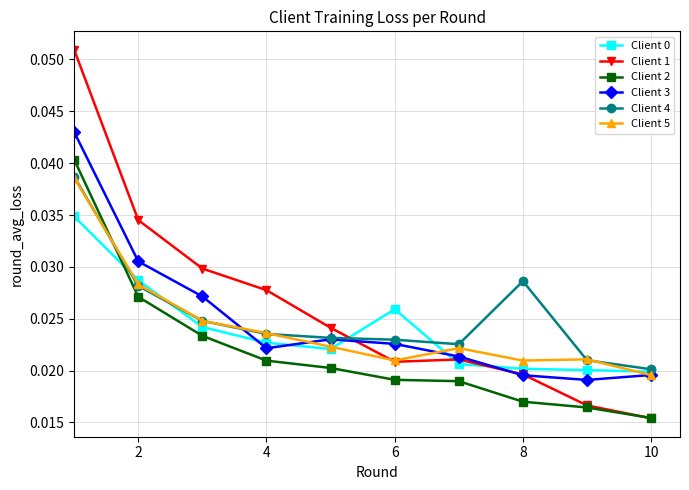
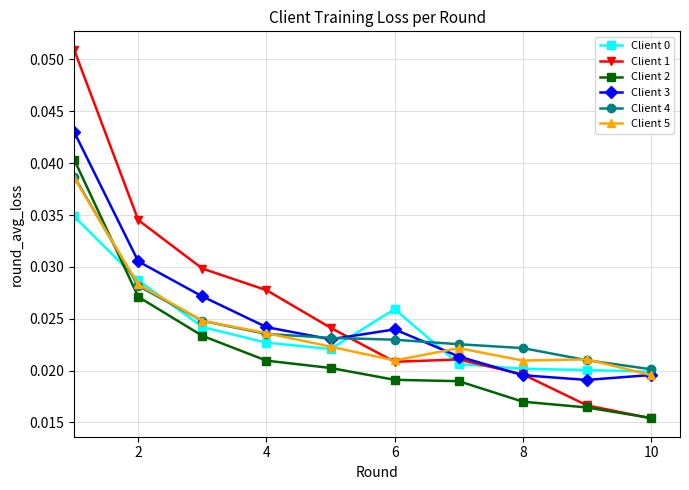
  {
    "Client 0": {
      "2": 0.0287,
      "4": 0.0227,
      "6": 0.0259,
      "8": 0.0202
    },
    "Client 1": {
      "2": 0.0345,
      "4": 0.0278
    },
    "Client 2": {
      "2": 0.0271,
      "4": 0.0210,
      "6": 0.0191,
      "8": 0.0170
    },
    "Client 3": {
      "2": 0.0305,
-     "4": 0.0222,
-     "6": 0.0226
+     "4": 0.0242,
+     "6": 0.0240
    },
    "Client 4": {
      "6": 0.0230,
-     "8": 0.0286
+     "8": 0.0222
    },
    "Client 5": {
      "8": 0.0210
    }
  }
